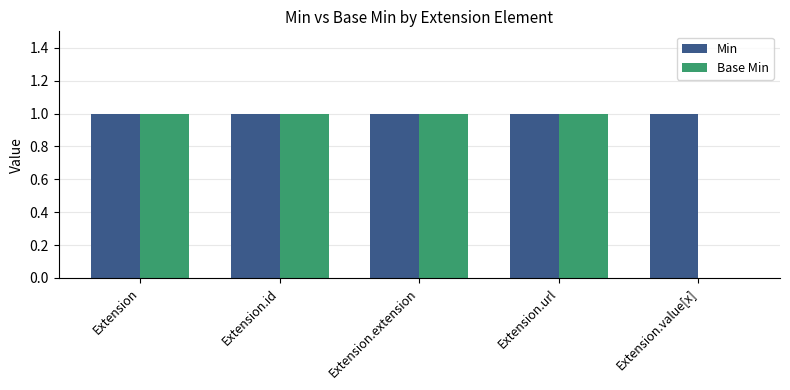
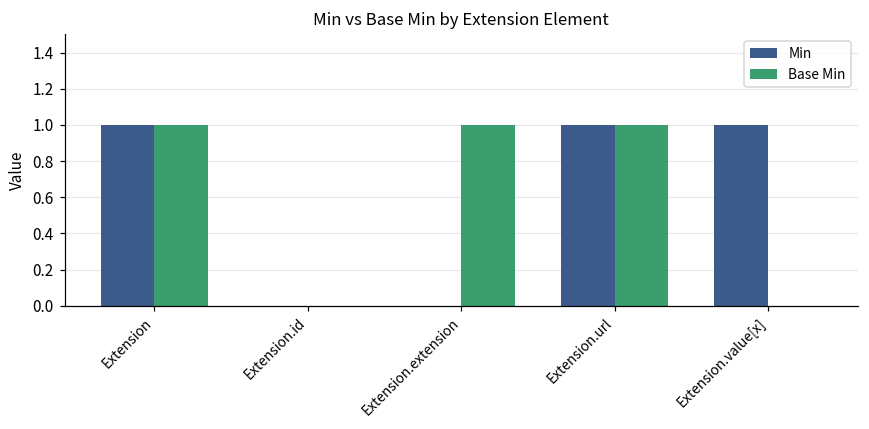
  {
    "Min": {
      "Extension": 1,
-     "Extension.id": 1,
-     "Extension.extension": 1,
+     "Extension.id": 0,
+     "Extension.extension": 0,
      "Extension.url": 1,
      "Extension.value[x]": 1
    },
    "Base Min": {
      "Extension": 1,
-     "Extension.id": 1,
+     "Extension.id": 0,
      "Extension.extension": 1,
      "Extension.url": 1,
      "Extension.value[x]": 0
    }
  }
